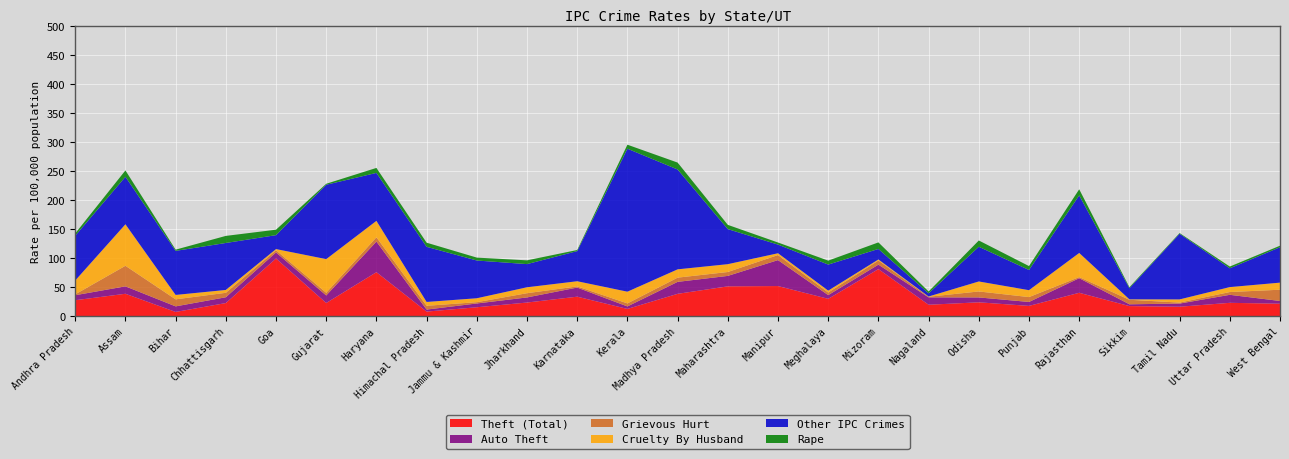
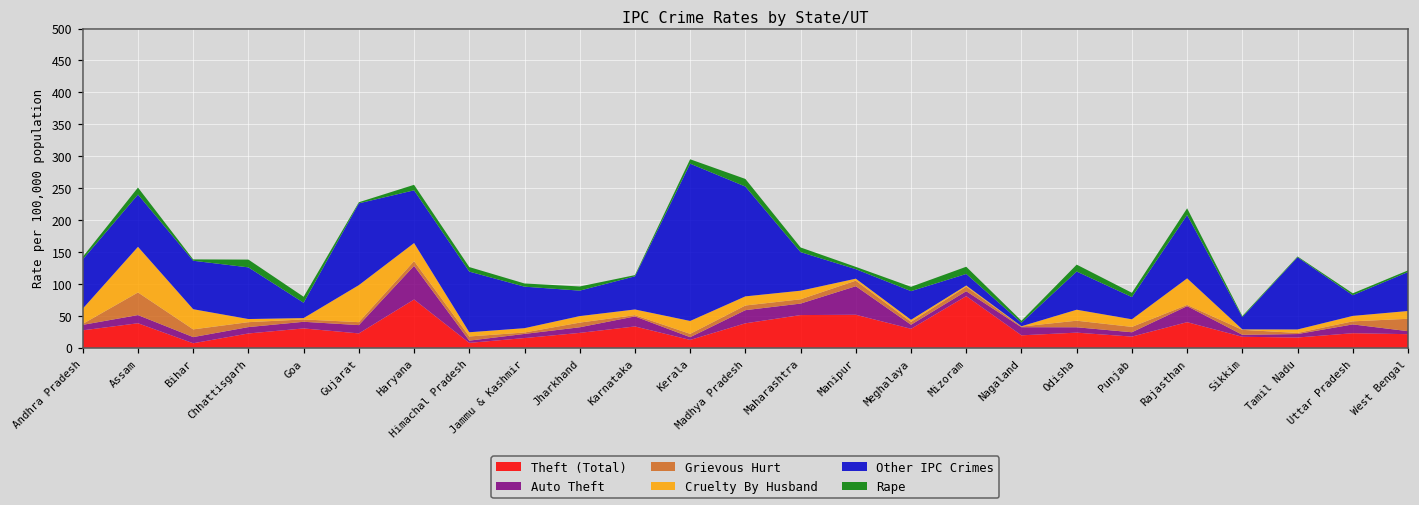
  {
    "Theft (Total)": {
      "Andhra Pradesh": 30,
      "Assam": 40,
      "Bihar": 10,
      "Chhattisgarh": 20,
-     "Goa": 100,
+     "Goa": 30,
      "Gujarat": 20,
      "Haryana": 80,
      "Jammu & Kashmir": 20,
      "Jharkhand": 20,
      "Karnataka": 30,
      "Madhya Pradesh": 40,
      "Maharashtra": 50,
      "Manipur": 50,
      "Meghalaya": 30,
      "Mizoram": 80,
      "Nagaland": 20,
      "Odisha": 20,
      "Punjab": 20,
      "Rajasthan": 40,
      "Tamil Nadu": 20,
      "Uttar Pradesh": 20,
      "West Bengal": 20
    },
    "Auto Theft": {
      "Assam": 10,
      "Bihar": 10,
      "Chhattisgarh": 10,
      "Gujarat": 10,
      "Haryana": 50,
      "Jharkhand": 10,
      "Madhya Pradesh": 20,
      "Maharashtra": 20,
      "Manipur": 40,
      "Meghalaya": 10,
      "Mizoram": 10,
      "Odisha": 10,
      "Punjab": 10,
      "Uttar Pradesh": 10,
      "West Bengal": 0
    },
    "Grievous Hurt": {
      "Assam": 40,
      "Bihar": 10,
      "Chhattisgarh": 10,
      "Gujarat": 0,
      "Haryana": 10,
      "Himachal Pradesh": 10,
      "Jharkhand": 10,
      "Kerala": 10,
      "Madhya Pradesh": 10,
      "Maharashtra": 10,
      "Odisha": 10,
      "Punjab": 10,
      "Uttar Pradesh": 0,
      "West Bengal": 20
    },
    "Cruelty By Husband": {
      "Andhra Pradesh": 20,
      "Assam": 70,
-     "Bihar": 10,
+     "Bihar": 30,
      "Chhattisgarh": 0,
      "Gujarat": 60,
      "Haryana": 30,
      "Himachal Pradesh": 10,
      "Jammu & Kashmir": 10,
      "Jharkhand": 10,
      "Karnataka": 10,
      "Kerala": 20,
      "Madhya Pradesh": 10,
      "Maharashtra": 10,
      "Odisha": 20,
      "Punjab": 10,
      "Rajasthan": 40,
      "Tamil Nadu": 10,
      "Uttar Pradesh": 10,
      "West Bengal": 10
    },
    "Other IPC Crimes": {
      "Assam": 80,
      "Chhattisgarh": 80,
      "Goa": 20,
      "Haryana": 80,
      "Himachal Pradesh": 100,
      "Jammu & Kashmir": 70,
      "Jharkhand": 40,
      "Kerala": 250,
      "Madhya Pradesh": 170,
      "Maharashtra": 60,
      "Meghalaya": 40,
      "Mizoram": 20,
      "Odisha": 60,
      "Punjab": 30,
      "Rajasthan": 100
    },
    "Rape": {
      "Assam": 10,
      "Chhattisgarh": 10,
      "Goa": 10,
      "Haryana": 10,
      "Himachal Pradesh": 10,
      "Jammu & Kashmir": 10,
      "Jharkhand": 10,
      "Kerala": 10,
      "Madhya Pradesh": 10,
      "Maharashtra": 10,
      "Meghalaya": 10,
      "Mizoram": 10,
      "Odisha": 10,
      "Punjab": 10,
      "Rajasthan": 10
    }
  }
